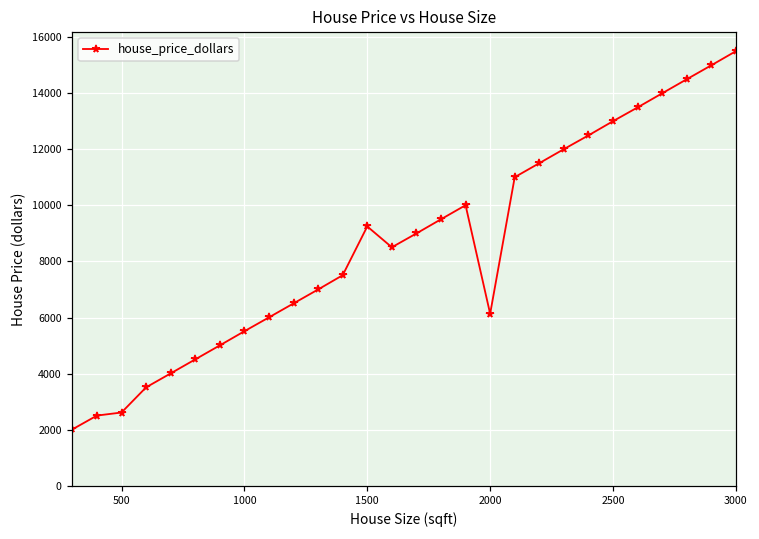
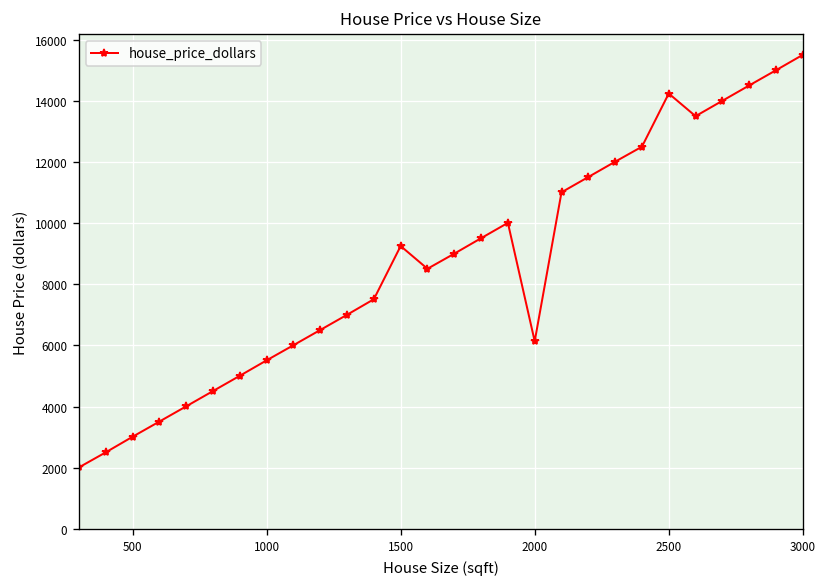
  {
-   "500": 2600,
+   "500": 3000,
    "1000": 5500,
    "1500": 9300,
    "2000": 6100,
-   "2500": 13000,
+   "2500": 14200,
    "3000": 15500
  }
